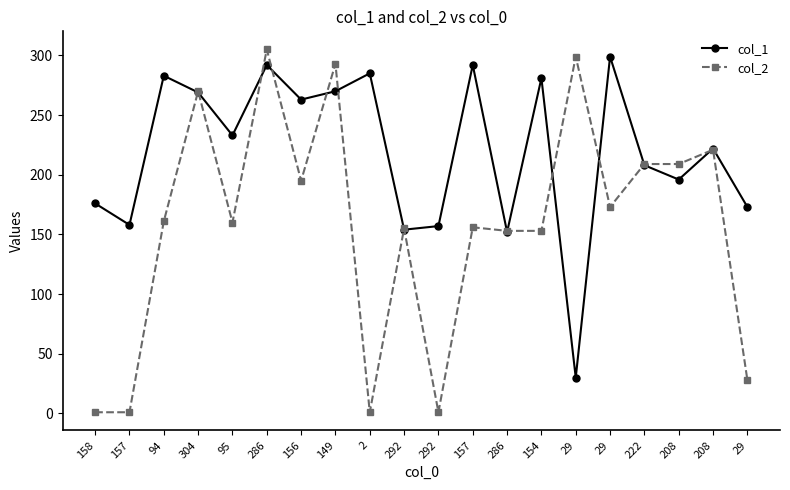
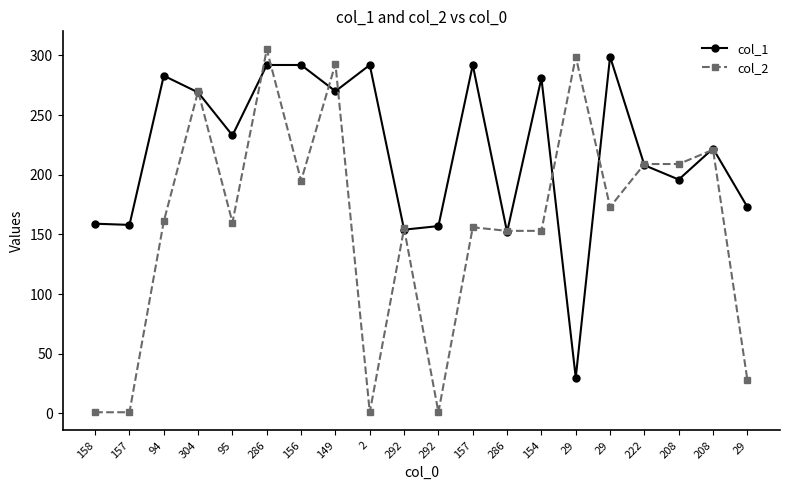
  {
    "col_1": {
-     "158": 176,
+     "158": 159,
      "94": 283,
      "95": 233,
-     "156": 263,
+     "156": 292,
      "149": 270,
-     "2": 285,
+     "2": 292,
      "154": 281
    },
    "col_2": {
      "158": 1,
      "94": 161,
      "95": 160,
      "156": 195,
      "149": 293,
      "2": 1,
      "154": 153
    }
  }
